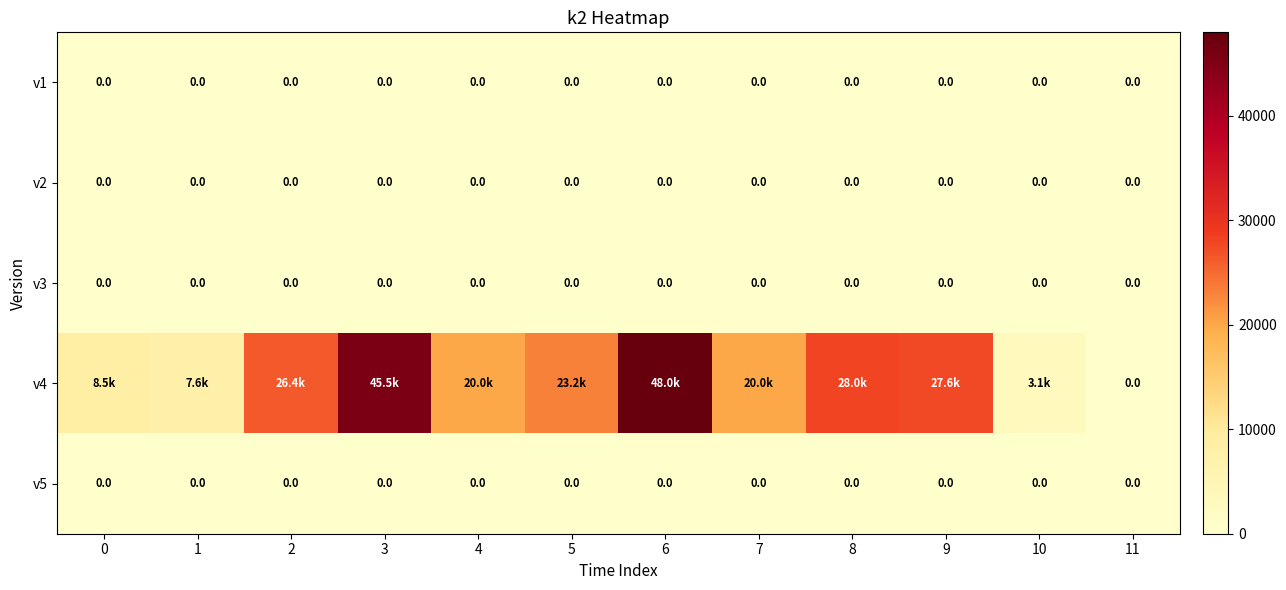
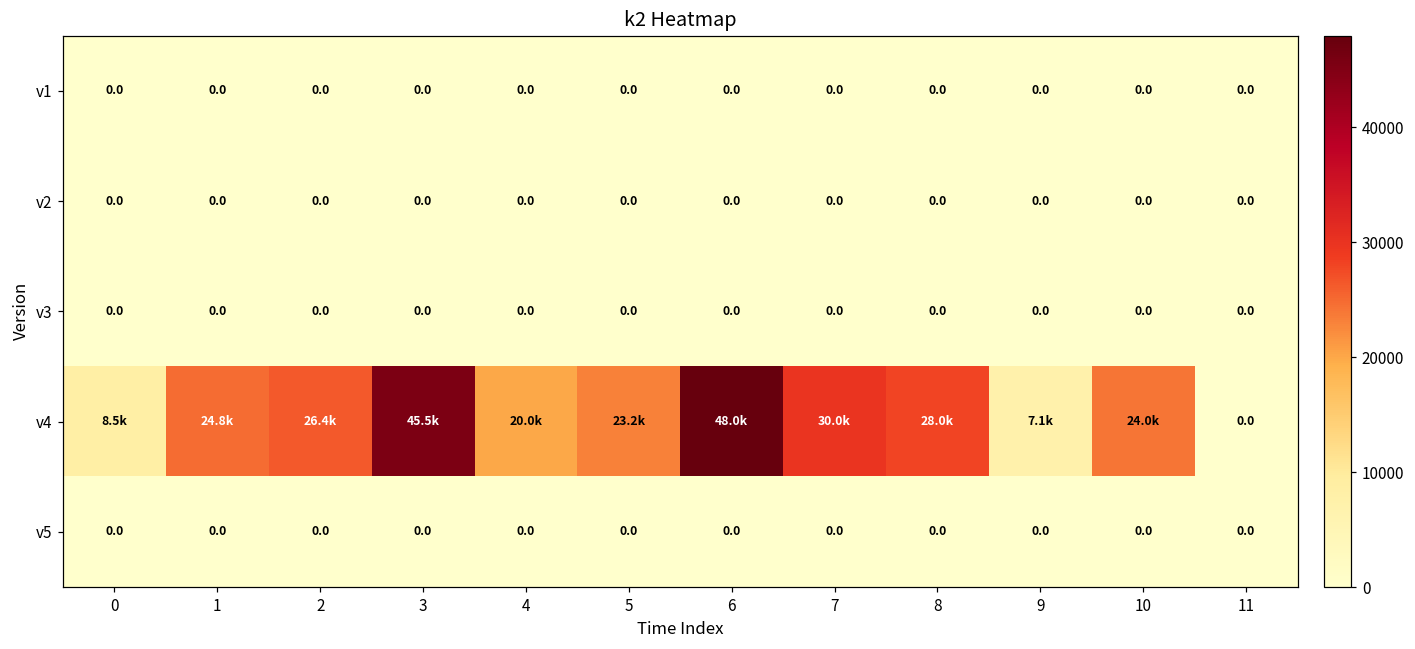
  {
    "v1": {
      "0": "0.0",
      "1": "0.0",
      "2": "0.0",
      "3": "0.0",
      "4": "0.0",
      "5": "0.0",
      "6": "0.0",
      "7": "0.0",
      "8": "0.0",
      "9": "0.0",
      "10": "0.0",
      "11": "0.0"
    },
    "v2": {
      "0": "0.0",
      "1": "0.0",
      "2": "0.0",
      "3": "0.0",
      "4": "0.0",
      "5": "0.0",
      "6": "0.0",
      "7": "0.0",
      "8": "0.0",
      "9": "0.0",
      "10": "0.0",
      "11": "0.0"
    },
    "v3": {
      "0": "0.0",
      "1": "0.0",
      "2": "0.0",
      "3": "0.0",
      "4": "0.0",
      "5": "0.0",
      "6": "0.0",
      "7": "0.0",
      "8": "0.0",
      "9": "0.0",
      "10": "0.0",
      "11": "0.0"
    },
    "v4": {
      "0": "8.5k",
-     "1": "7.6k",
+     "1": "24.8k",
      "2": "26.4k",
      "3": "45.5k",
      "4": "20.0k",
      "5": "23.2k",
      "6": "48.0k",
-     "7": "20.0k",
+     "7": "30.0k",
      "8": "28.0k",
-     "9": "27.6k",
-     "10": "3.1k",
+     "9": "7.1k",
+     "10": "24.0k",
      "11": "0.0"
    },
    "v5": {
      "0": "0.0",
      "1": "0.0",
      "2": "0.0",
      "3": "0.0",
      "4": "0.0",
      "5": "0.0",
      "6": "0.0",
      "7": "0.0",
      "8": "0.0",
      "9": "0.0",
      "10": "0.0",
      "11": "0.0"
    }
  }
